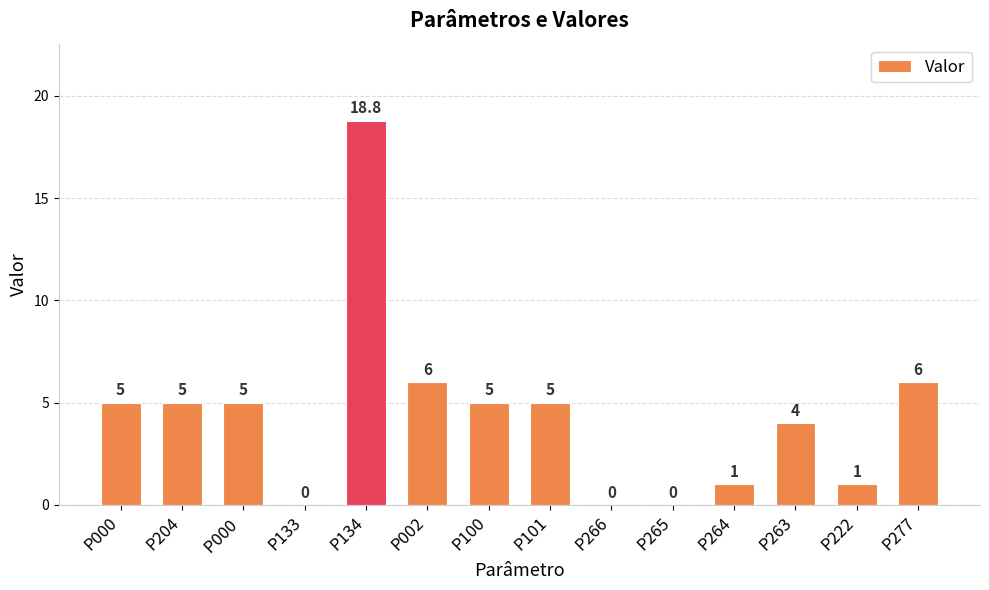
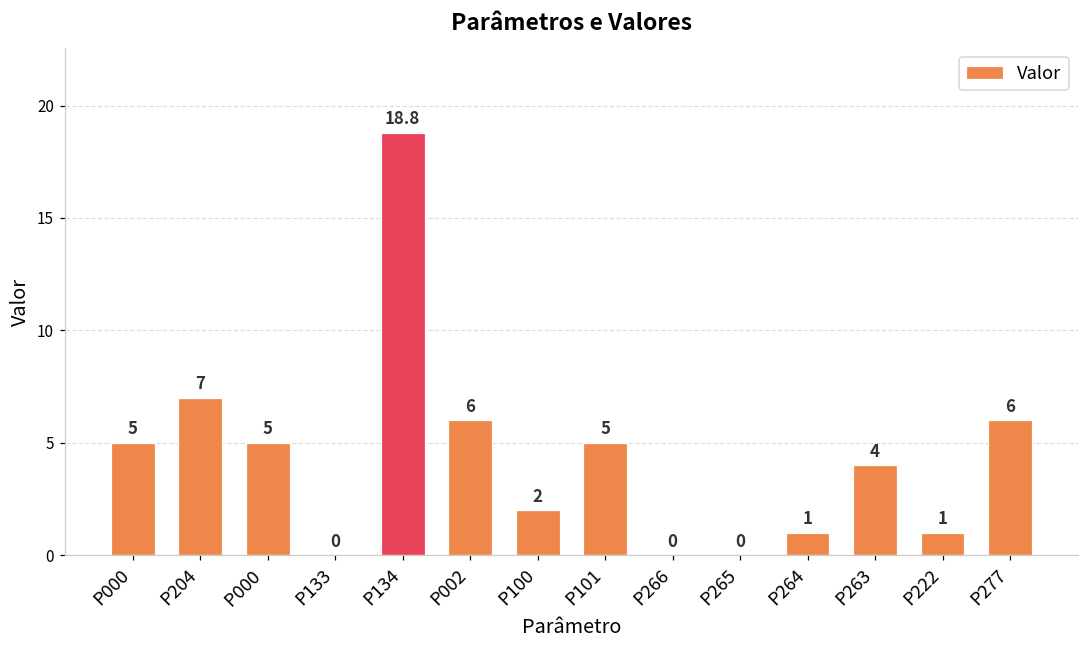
  {
-   "P204": 5,
+   "P204": 7,
    "P133": 0,
    "P134": 18.8,
    "P002": 6,
-   "P100": 5,
+   "P100": 2,
    "P101": 5,
    "P266": 0,
    "P265": 0,
    "P264": 1,
    "P263": 4,
    "P222": 1,
    "P277": 6
  }
